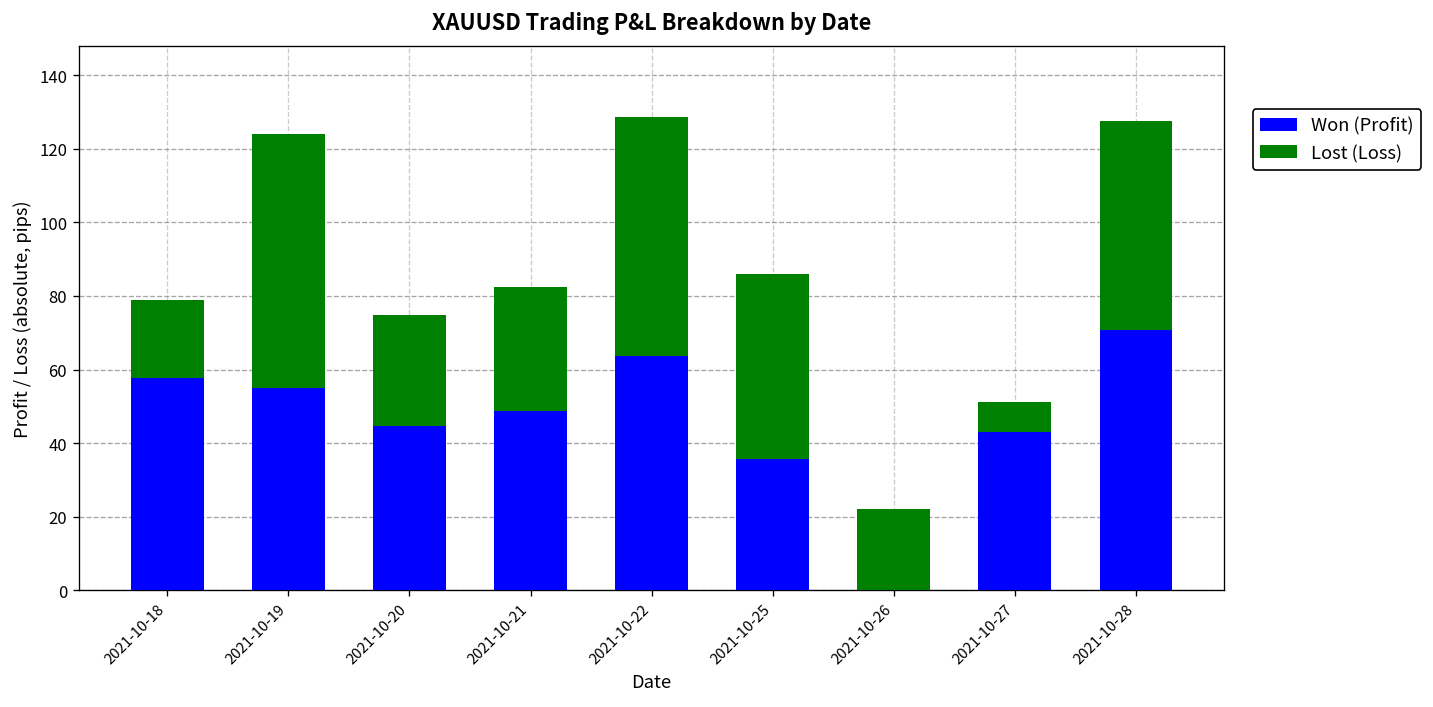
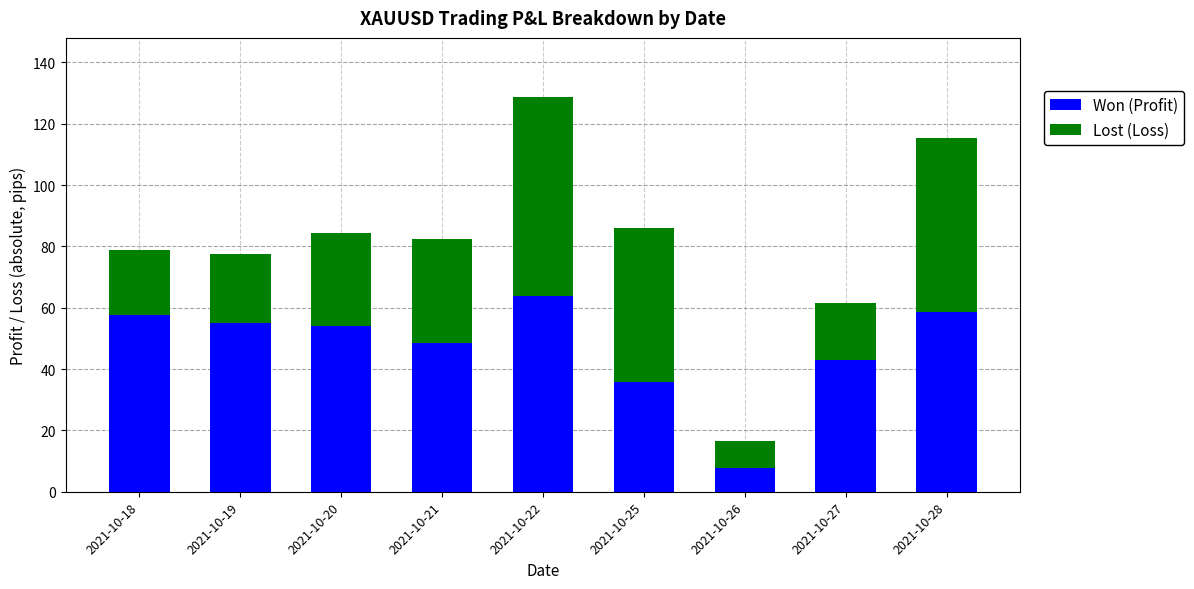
  {
    "Won (Profit)": {
      "2021-10-18": 58,
      "2021-10-19": 55,
-     "2021-10-20": 45,
+     "2021-10-20": 54,
      "2021-10-21": 49,
      "2021-10-22": 64,
      "2021-10-25": 36,
-     "2021-10-26": 0,
+     "2021-10-26": 8,
      "2021-10-27": 43,
-     "2021-10-28": 71
+     "2021-10-28": 59
    },
    "Lost (Loss)": {
      "2021-10-18": 21,
-     "2021-10-19": 69,
+     "2021-10-19": 22,
      "2021-10-20": 30,
      "2021-10-21": 34,
      "2021-10-22": 65,
      "2021-10-25": 50,
-     "2021-10-26": 22,
-     "2021-10-27": 8,
+     "2021-10-26": 9,
+     "2021-10-27": 19,
      "2021-10-28": 57
    }
  }
